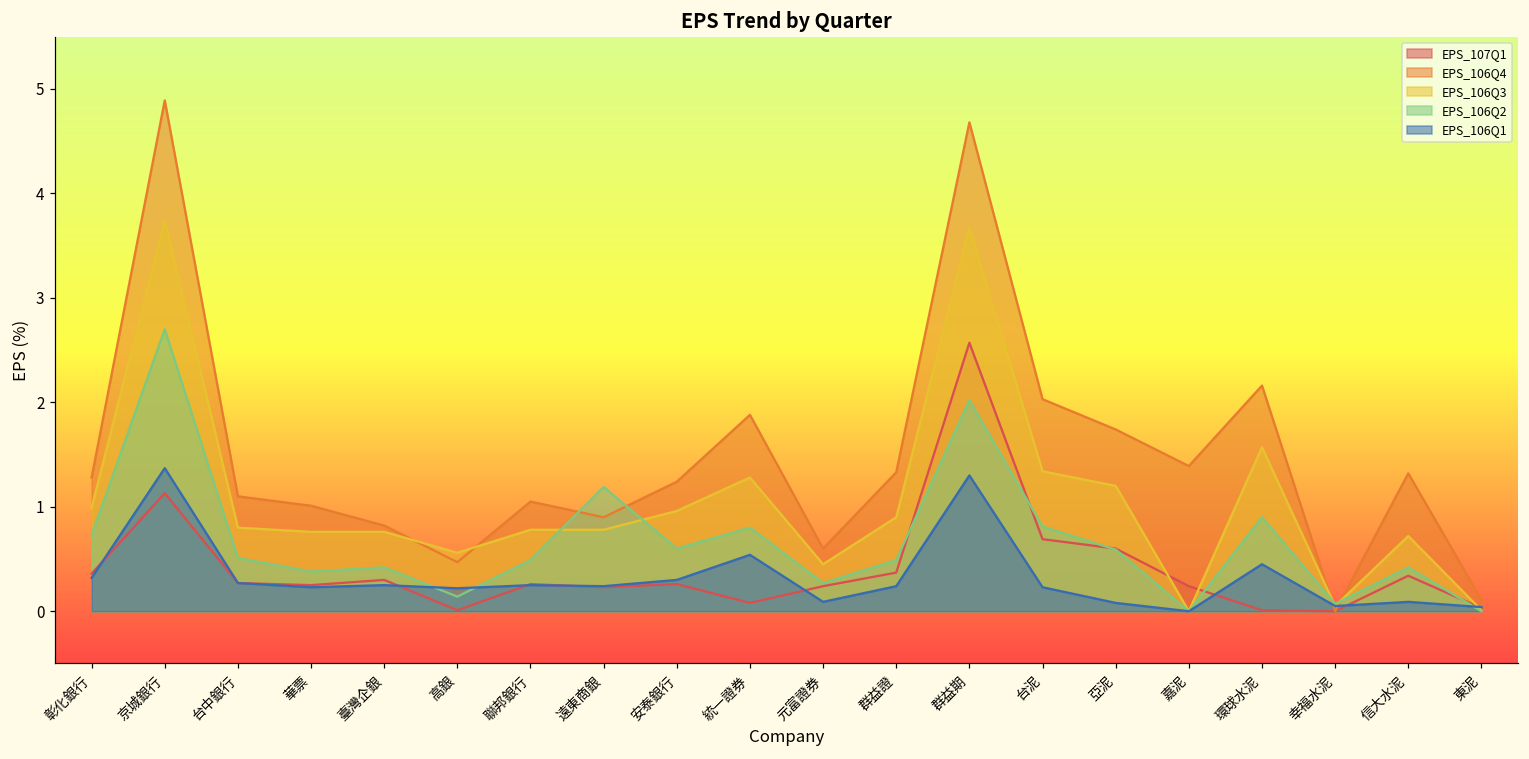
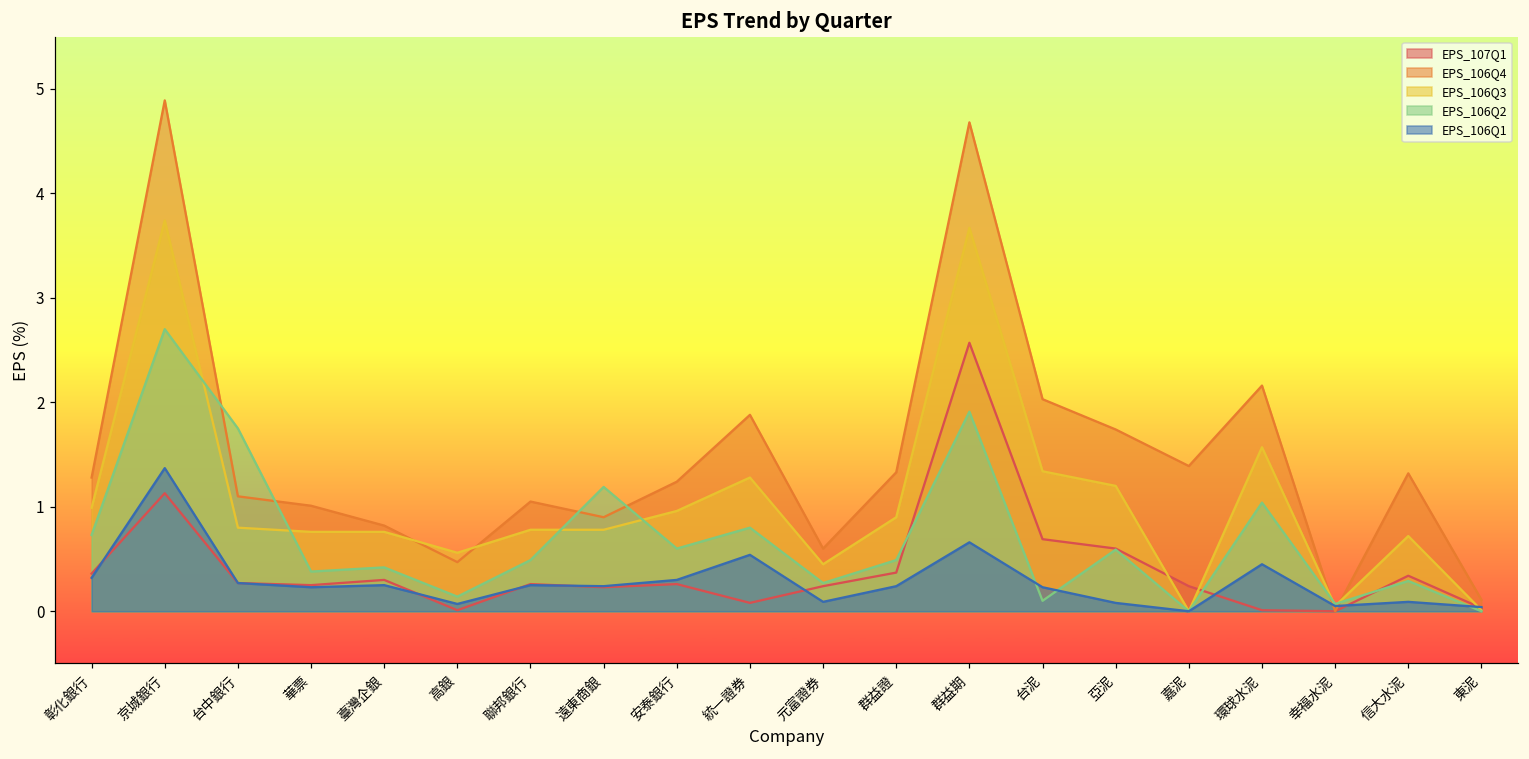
  {
    "EPS_106Q2": {
      "彰化銀行": 0.7,
      "京城銀行": 2.7,
-     "台中銀行": 0.5,
+     "台中銀行": 1.8,
      "華票": 0.4,
      "臺灣企銀": 0.4,
      "高銀": 0.1,
      "聯邦銀行": 0.5,
      "遠東商銀": 1.2,
      "安泰銀行": 0.6,
      "統一證券": 0.8,
      "元富證券": 0.3,
      "群益證": 0.5,
-     "群益期": 2.0,
-     "台泥": 0.8,
-     "環球水泥": 0.9,
-     "信大水泥": 0.4
+     "群益期": 1.9,
+     "台泥": 0.1,
+     "環球水泥": 1.0,
+     "信大水泥": 0.3
    },
    "EPS_106Q1": {
      "彰化銀行": 0.3,
      "京城銀行": 1.4,
      "臺灣企銀": 0.3,
-     "高銀": 0.2,
+     "高銀": 0.1,
      "安泰銀行": 0.3,
      "統一證券": 0.5,
      "元富證券": 0.1,
      "群益證": 0.2,
-     "群益期": 1.3,
+     "群益期": 0.7,
      "台泥": 0.2,
      "亞泥": 0.1,
      "環球水泥": 0.5,
      "信大水泥": 0.1
    }
  }
